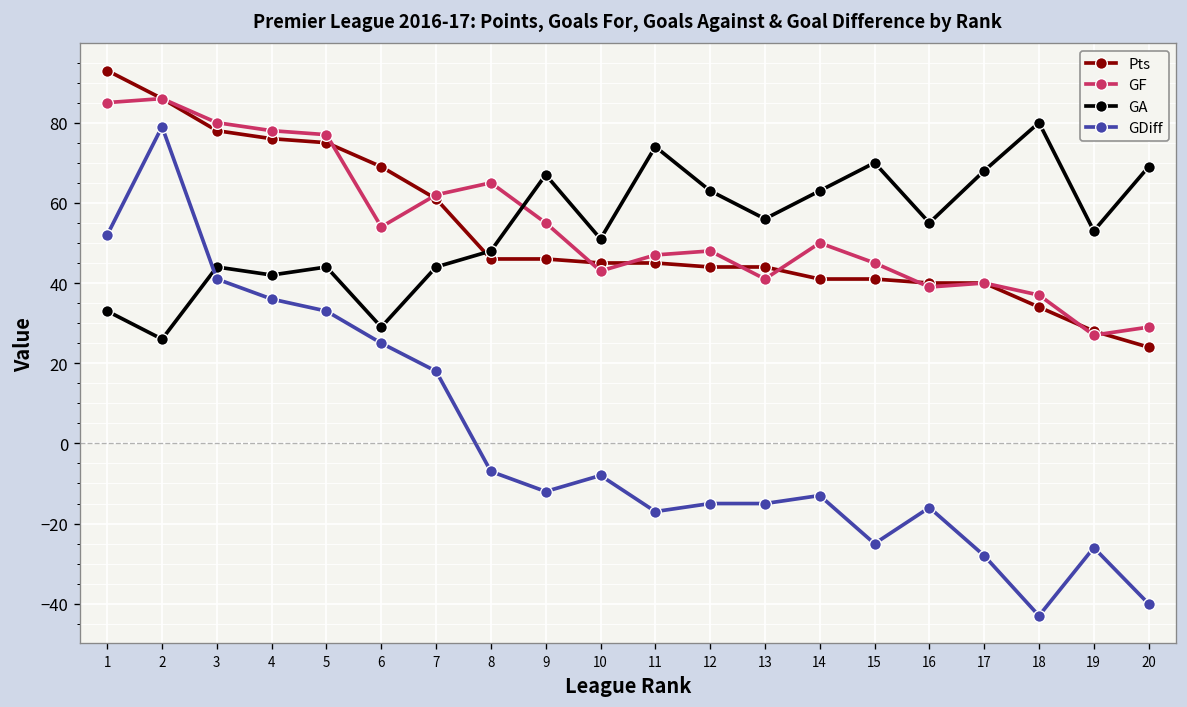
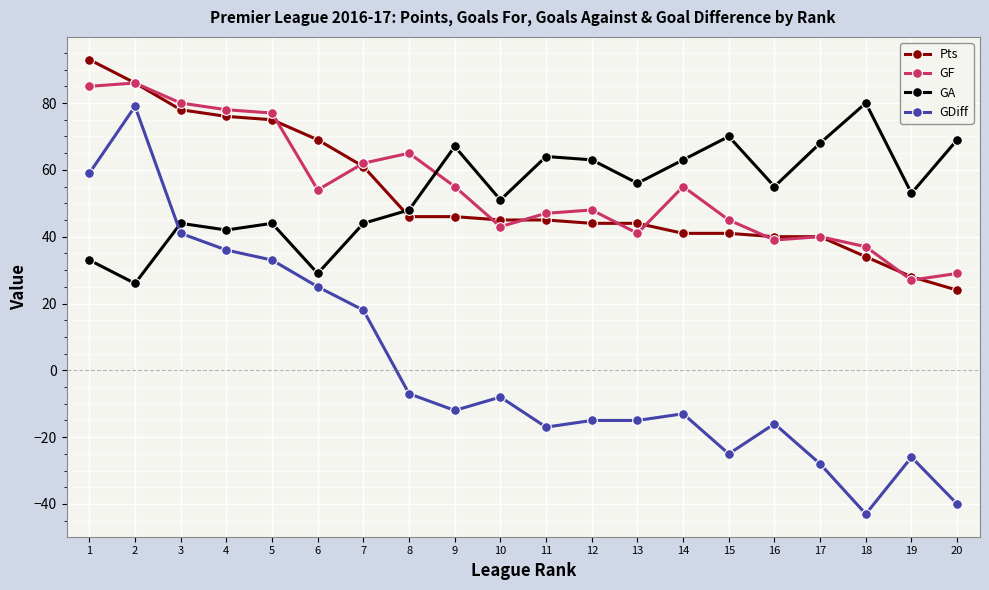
  {
    "Pts": {
      "1": 93,
      "3": 78,
      "4": 76,
      "5": 75,
      "6": 69,
      "7": 61,
      "8": 46,
      "9": 46,
      "10": 45,
      "11": 45,
      "12": 44,
      "13": 44,
      "14": 41,
      "15": 41,
      "16": 40,
      "18": 34,
      "19": 28,
      "20": 24
    },
    "GF": {
      "1": 85,
      "3": 80,
      "4": 78,
      "5": 77,
      "6": 54,
      "7": 62,
      "8": 65,
      "9": 55,
      "10": 43,
      "11": 47,
      "12": 48,
      "13": 41,
-     "14": 50,
+     "14": 55,
      "15": 45,
      "16": 39,
      "18": 37,
      "19": 27,
      "20": 29
    },
    "GA": {
      "1": 33,
      "2": 26,
      "3": 44,
      "4": 42,
      "5": 44,
      "6": 29,
      "7": 44,
      "8": 48,
      "9": 67,
      "10": 51,
-     "11": 74,
+     "11": 64,
      "12": 63,
      "13": 56,
      "14": 63,
      "15": 70,
      "16": 55,
      "17": 68,
      "18": 80,
      "19": 53,
      "20": 69
    },
    "GDiff": {
-     "1": 52,
+     "1": 59,
      "2": 79,
      "3": 41,
      "4": 36,
      "5": 33,
      "6": 25,
      "7": 18,
      "8": -7,
      "9": -12,
      "10": -8,
      "11": -17,
      "12": -15,
      "13": -15,
      "14": -13,
      "15": -25,
      "16": -16,
      "17": -28,
      "18": -43,
      "19": -26,
      "20": -40
    }
  }
